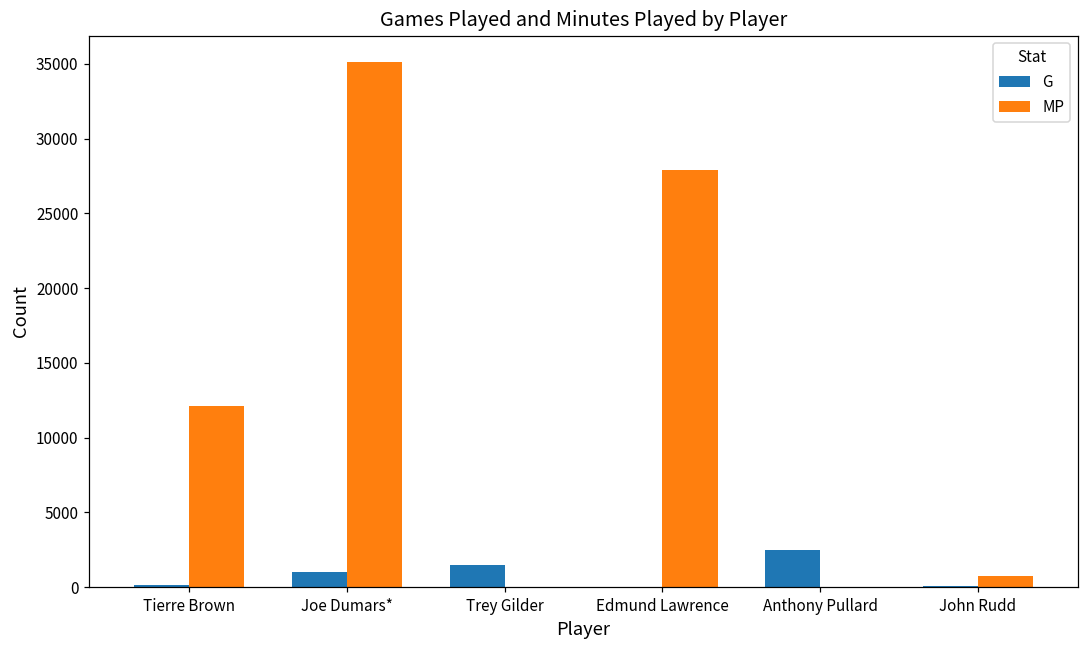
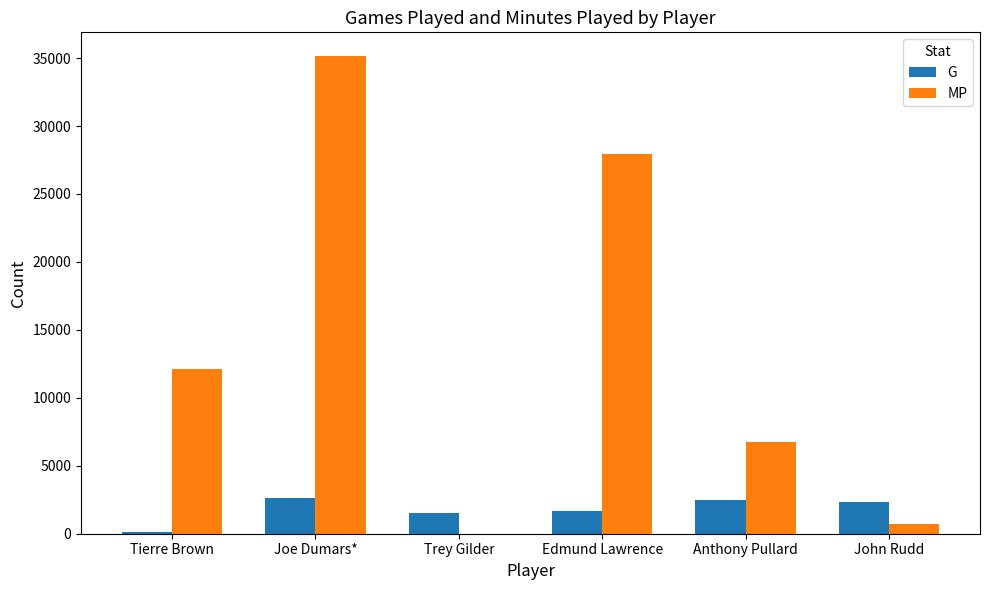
  {
    "G": {
-     "Joe Dumars*": 1000,
+     "Joe Dumars*": 2600,
      "Trey Gilder": 1500,
-     "Edmund Lawrence": 0,
+     "Edmund Lawrence": 1600,
      "Anthony Pullard": 2500,
-     "John Rudd": 100
+     "John Rudd": 2300
    },
    "MP": {
      "Tierre Brown": 12100,
      "Joe Dumars*": 35100,
      "Edmund Lawrence": 27900,
-     "Anthony Pullard": 0,
+     "Anthony Pullard": 6800,
      "John Rudd": 700
    }
  }
